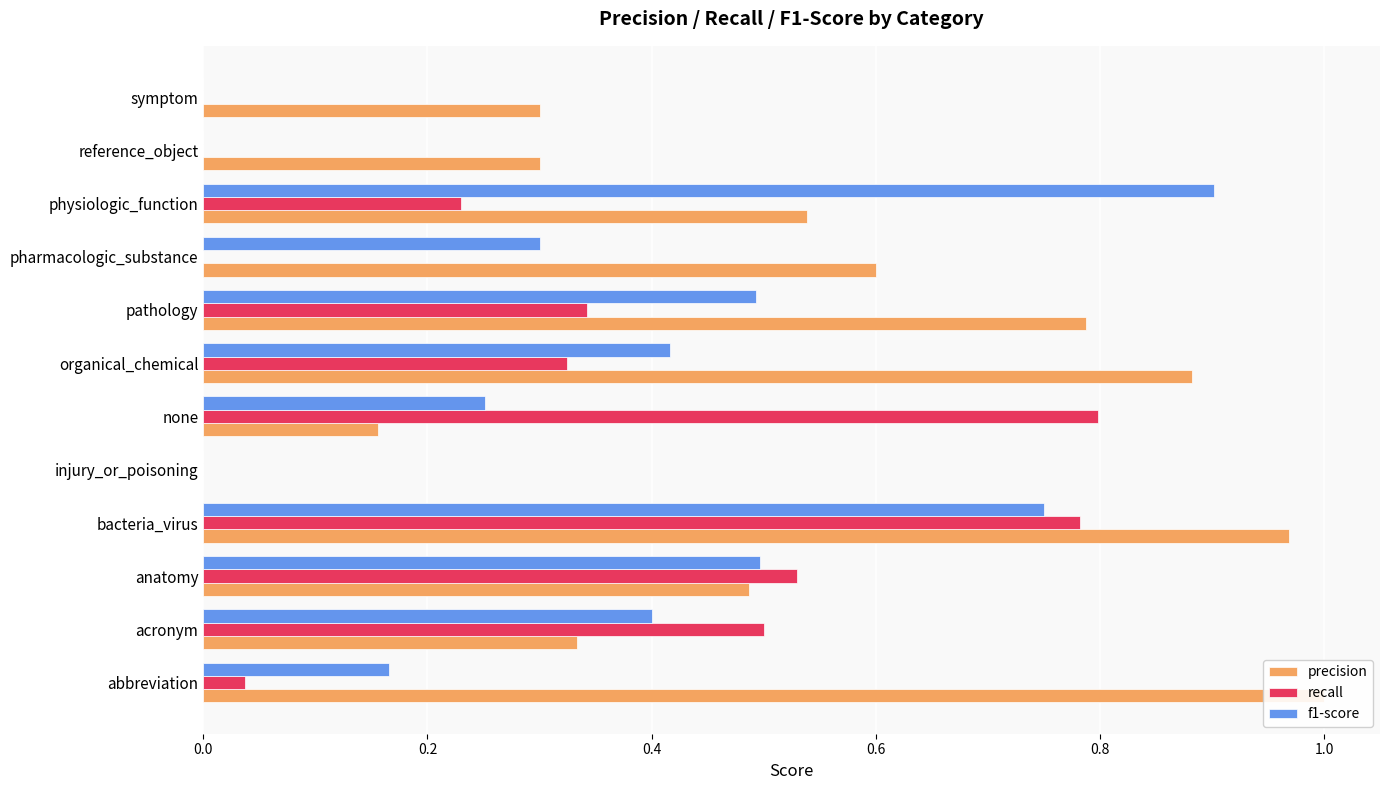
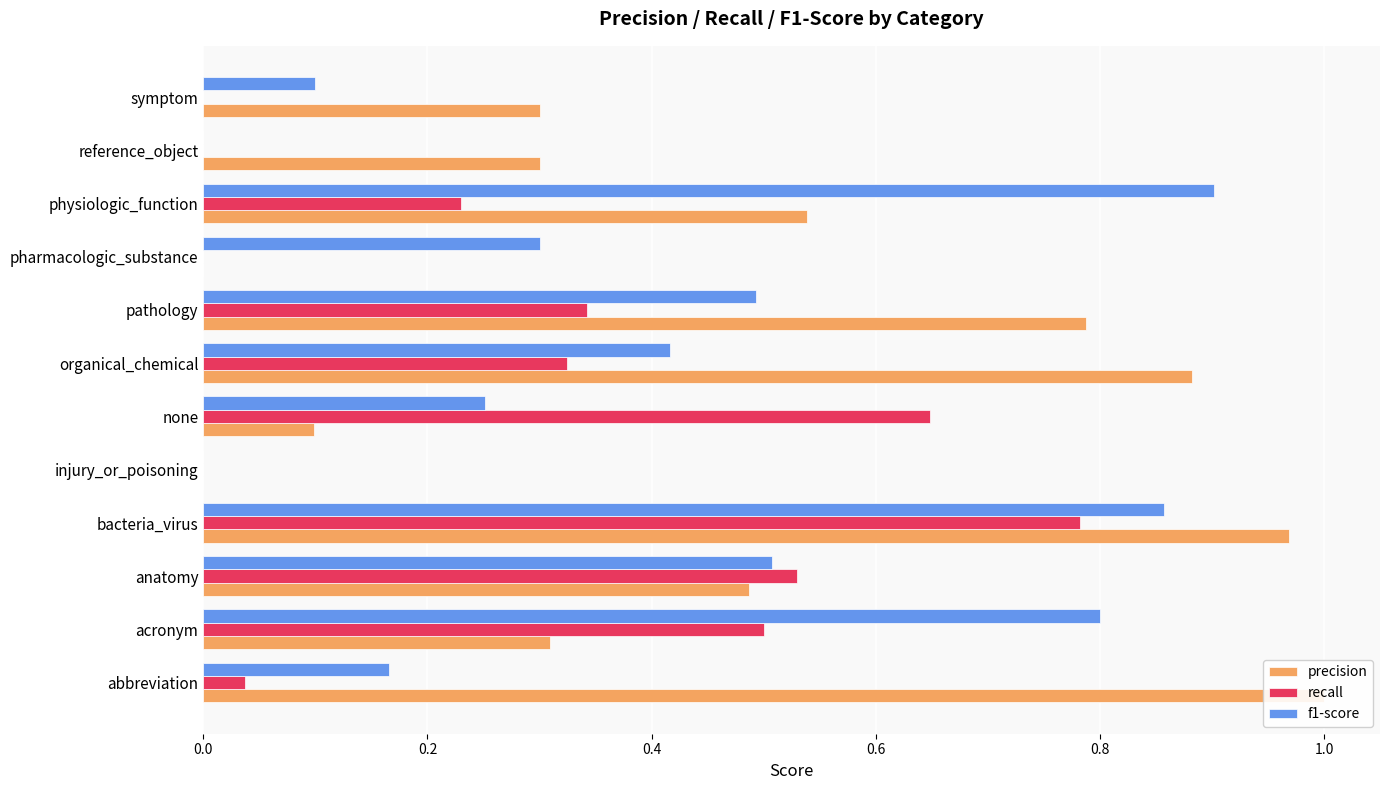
  {
    "precision": {
      "symptom": 0.300,
      "reference_object": 0.300,
      "physiologic_function": 0.538,
-     "pharmacologic_substance": 0.6,
+     "pharmacologic_substance": 0.0,
      "pathology": 0.788,
      "organical_chemical": 0.882,
-     "none": 0.156,
+     "none": 0.099,
      "injury_or_poisoning": 0.000,
      "bacteria_virus": 0.968,
      "anatomy": 0.486,
-     "acronym": 0.333
+     "acronym": 0.309
    },
    "recall": {
      "symptom": 0.000,
      "reference_object": 0.000,
      "physiologic_function": 0.230,
      "pharmacologic_substance": 0.000,
      "pathology": 0.342,
      "organical_chemical": 0.325,
-     "none": 0.798,
+     "none": 0.648,
      "injury_or_poisoning": 0.000,
      "bacteria_virus": 0.783,
      "anatomy": 0.529,
      "acronym": 0.500,
      "abbreviation": 0.037
    },
    "f1-score": {
-     "symptom": 0.0,
+     "symptom": 0.1,
      "reference_object": 0.000,
      "physiologic_function": 0.902,
      "pharmacologic_substance": 0.300,
      "pathology": 0.493,
      "organical_chemical": 0.417,
      "none": 0.251,
      "injury_or_poisoning": 0.000,
-     "bacteria_virus": 0.751,
-     "anatomy": 0.497,
-     "acronym": 0.4,
+     "bacteria_virus": 0.857,
+     "anatomy": 0.507,
+     "acronym": 0.8,
      "abbreviation": 0.166
    }
  }
